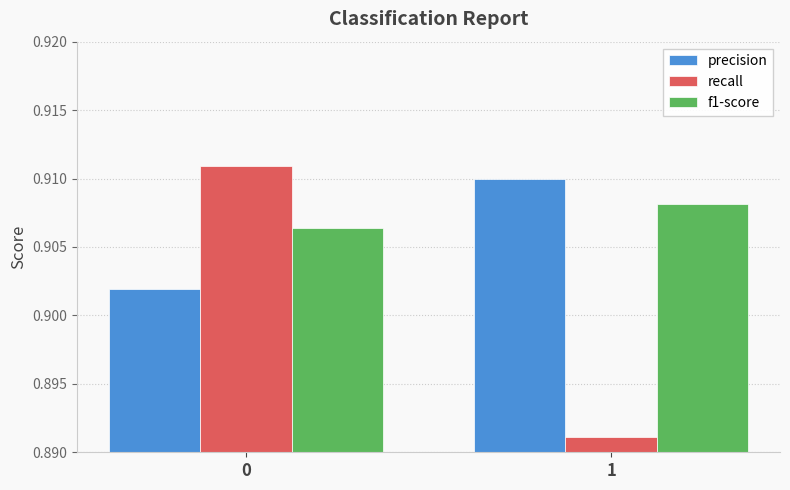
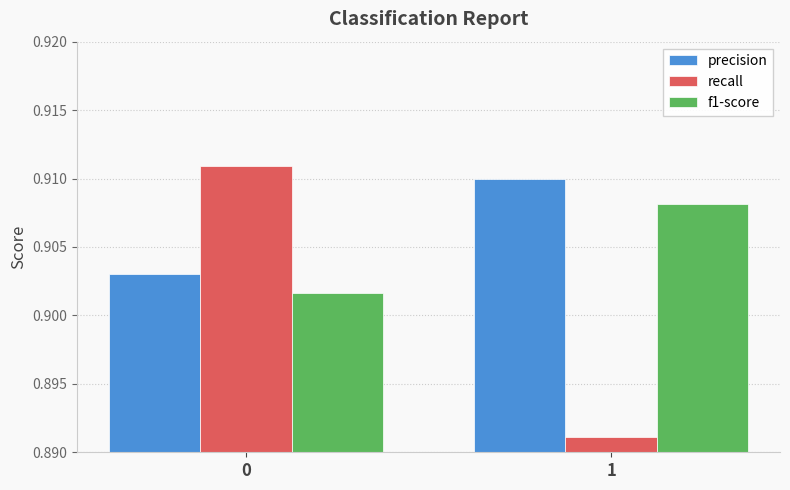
  {
    "precision": {
-     "0": 0.9020,
+     "0": 0.9030,
      "1": 0.9100
    },
    "recall": {
      "0": 0.9109,
      "1": 0.8911
    },
    "f1-score": {
-     "0": 0.9064,
+     "0": 0.9016,
      "1": 0.9081
    }
  }
